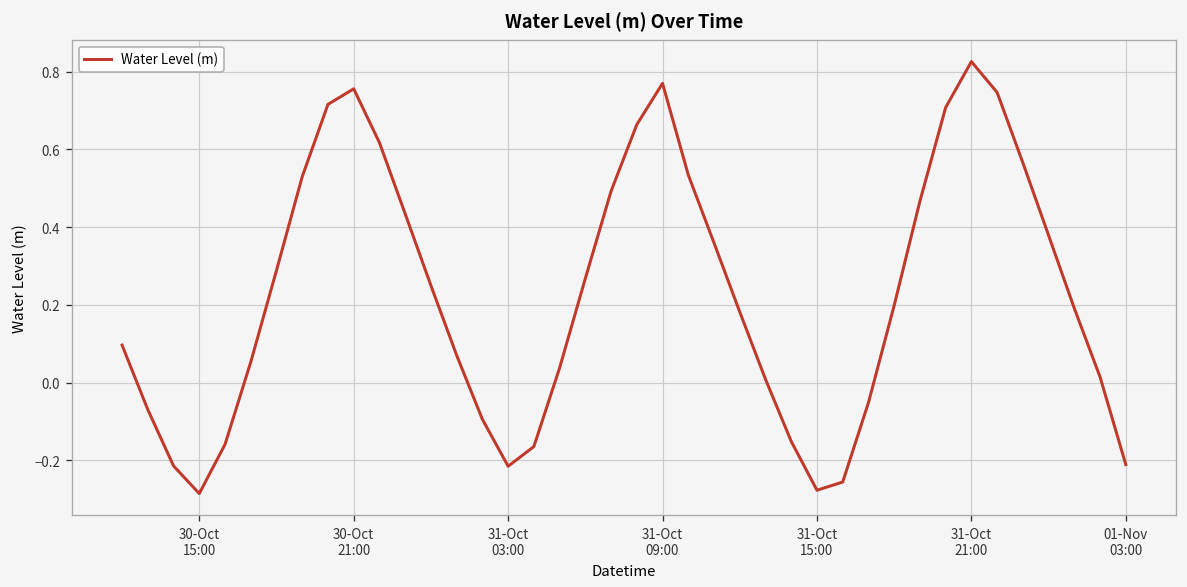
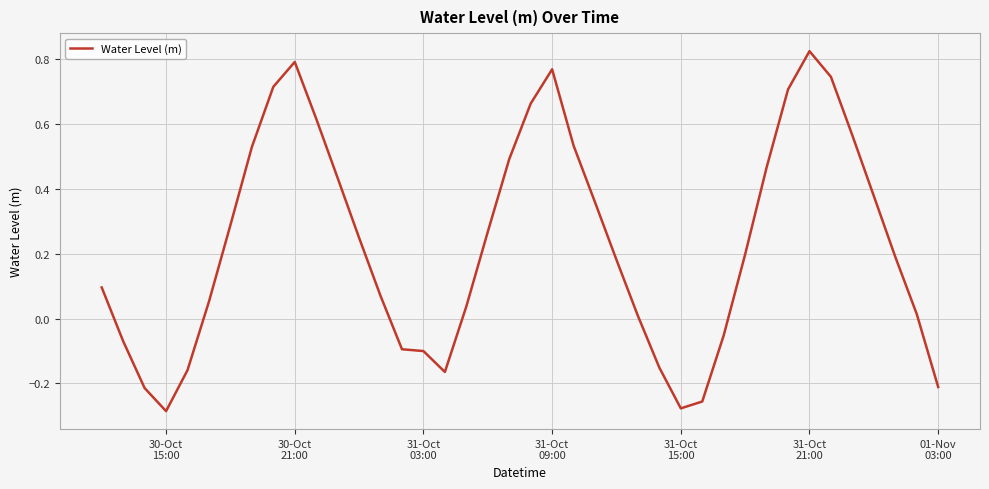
  {
    "30-Oct 15:00": -0.29,
-   "30-Oct 21:00": 0.76,
-   "31-Oct 03:00": -0.22,
+   "30-Oct 21:00": 0.79,
+   "31-Oct 03:00": -0.10,
    "31-Oct 09:00": 0.77,
    "31-Oct 15:00": -0.28,
    "31-Oct 21:00": 0.83,
    "01-Nov 03:00": -0.21
  }
